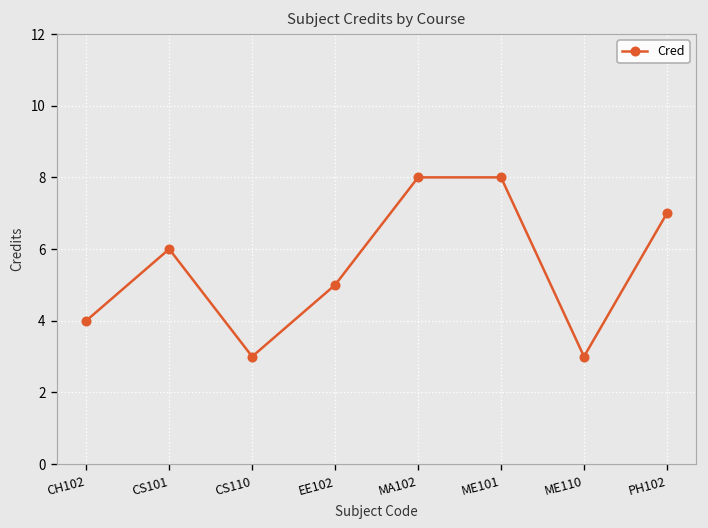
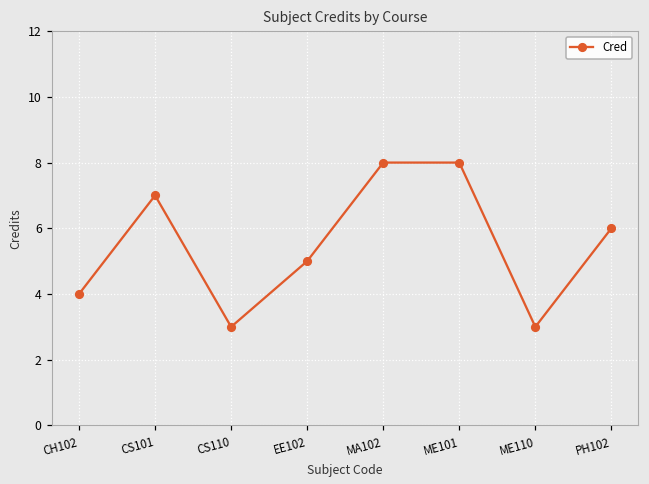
  {
    "CH102": 4,
-   "CS101": 6,
+   "CS101": 7,
    "CS110": 3,
    "EE102": 5,
    "MA102": 8,
    "ME101": 8,
    "ME110": 3,
-   "PH102": 7
+   "PH102": 6
  }
